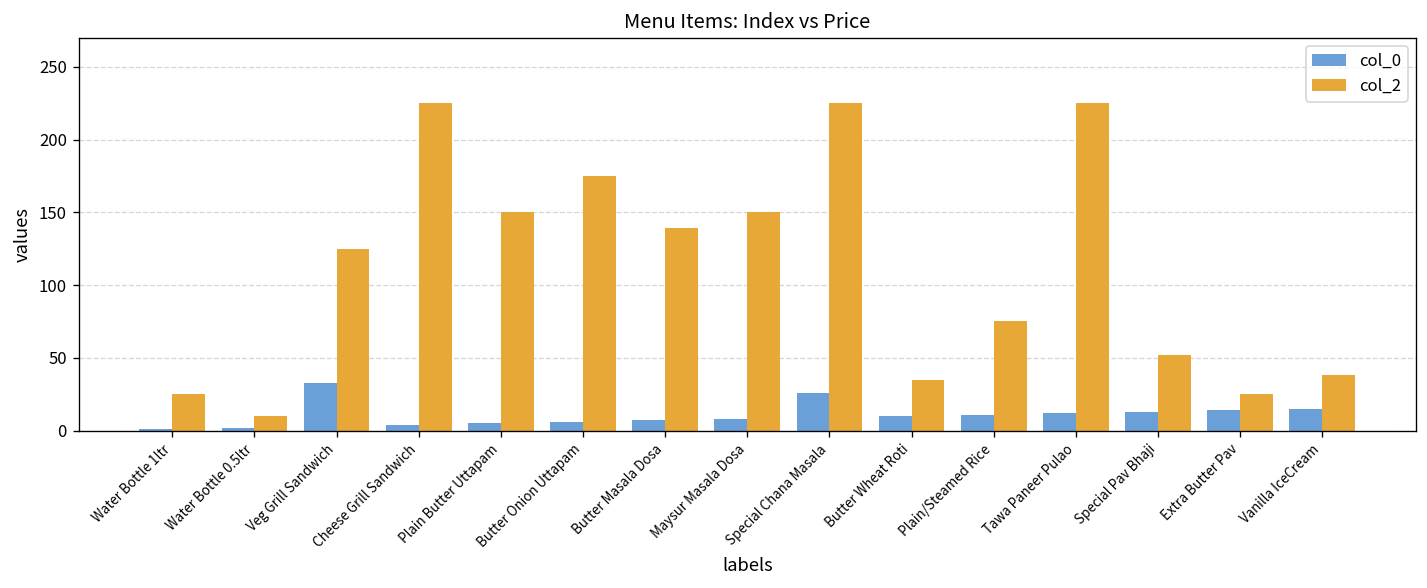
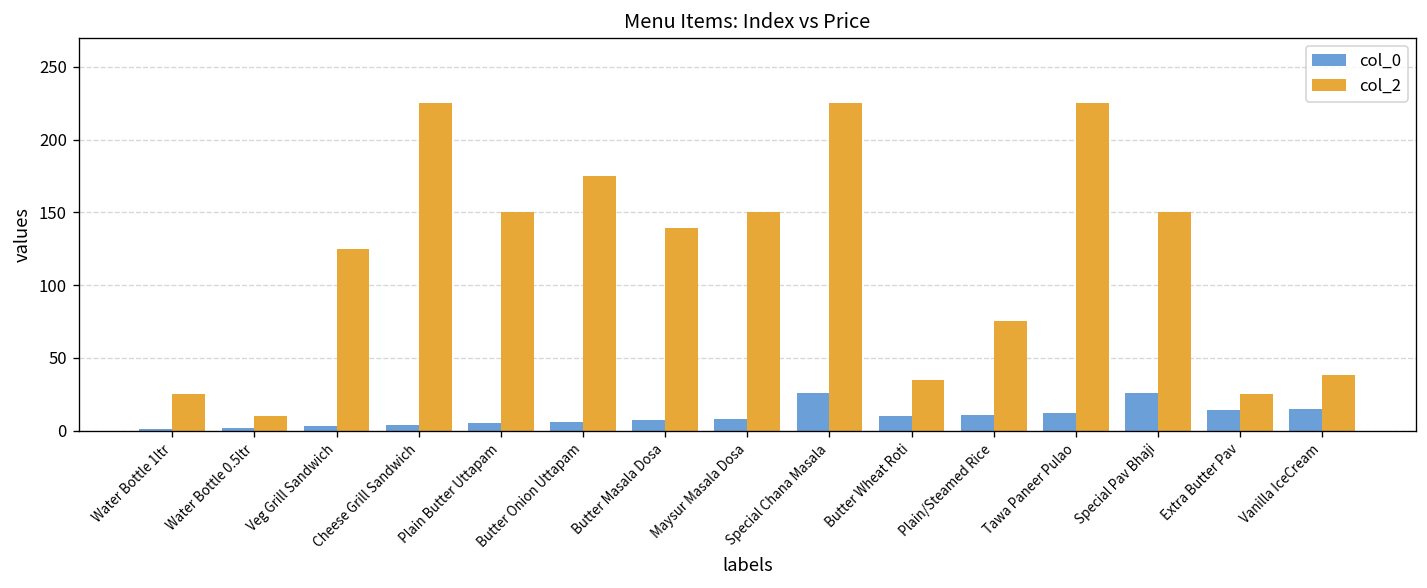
  {
    "col_0": {
-     "Veg Grill Sandwich": 33,
+     "Veg Grill Sandwich": 3,
      "Cheese Grill Sandwich": 4,
      "Plain Butter Uttapam": 5,
      "Butter Onion Uttapam": 6,
      "Butter Masala Dosa": 7,
      "Maysur Masala Dosa": 8,
      "Special Chana Masala": 26,
      "Butter Wheat Roti": 10,
      "Plain/Steamed Rice": 11,
      "Tawa Paneer Pulao": 12,
-     "Special Pav Bhaji": 13,
+     "Special Pav Bhaji": 26,
      "Extra Butter Pav": 14,
      "Vanilla IceCream": 15
    },
    "col_2": {
      "Water Bottle 1ltr": 25,
      "Water Bottle 0.5ltr": 10,
      "Veg Grill Sandwich": 125,
      "Cheese Grill Sandwich": 225,
      "Plain Butter Uttapam": 150,
      "Butter Onion Uttapam": 175,
      "Butter Masala Dosa": 139,
      "Maysur Masala Dosa": 150,
      "Special Chana Masala": 225,
      "Butter Wheat Roti": 35,
      "Plain/Steamed Rice": 75,
      "Tawa Paneer Pulao": 225,
-     "Special Pav Bhaji": 52,
+     "Special Pav Bhaji": 150,
      "Extra Butter Pav": 25,
      "Vanilla IceCream": 38
    }
  }
